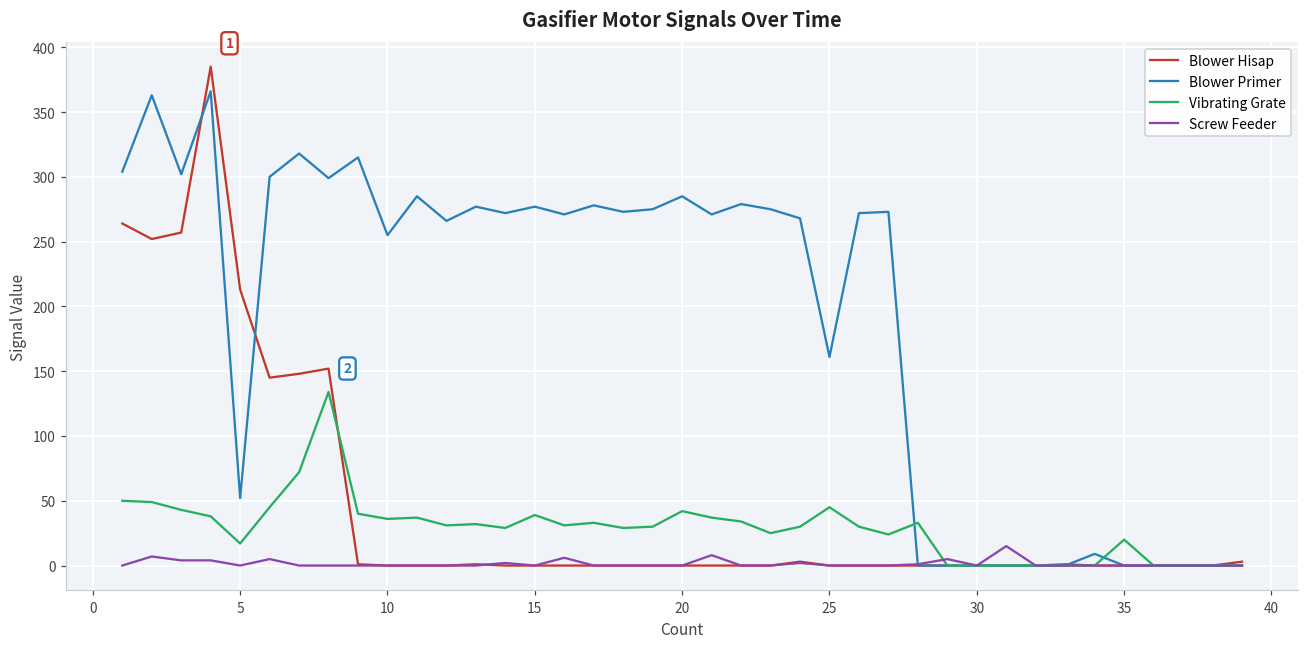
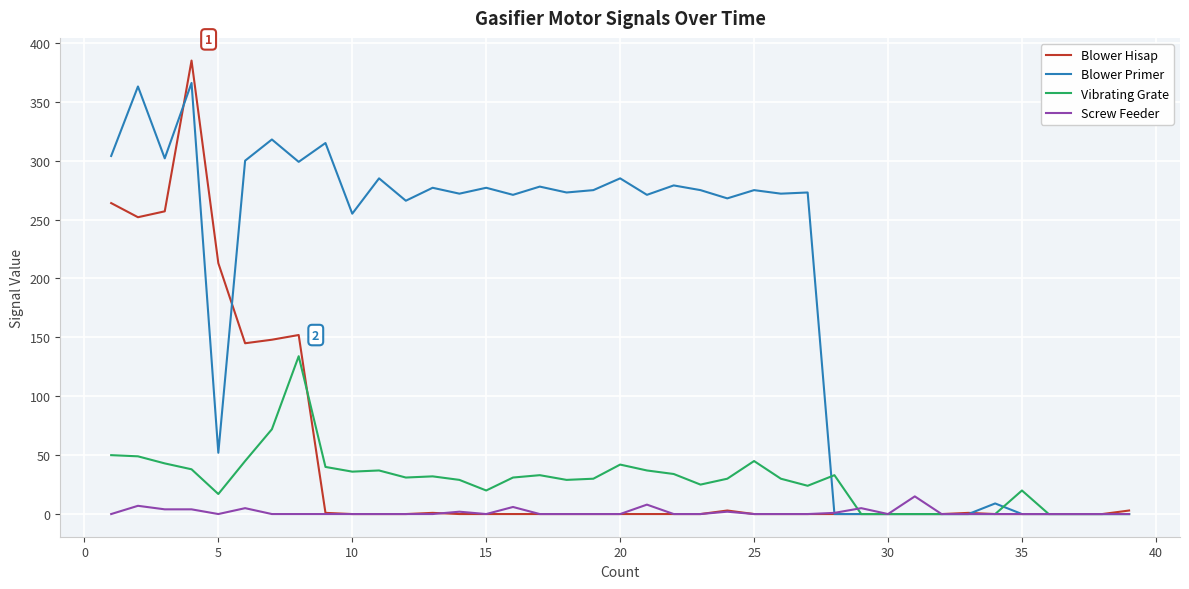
  {
    "Blower Hisap": {
      "5": 213
    },
    "Blower Primer": {
      "5": 52,
      "10": 255,
      "15": 277,
      "20": 285,
-     "25": 161
+     "25": 275
    },
    "Vibrating Grate": {
      "5": 17,
      "10": 36,
-     "15": 39,
+     "15": 20,
      "20": 42,
      "25": 45,
      "35": 20
    },
    "Screw Feeder": {
      "5": 0
    }
  }
